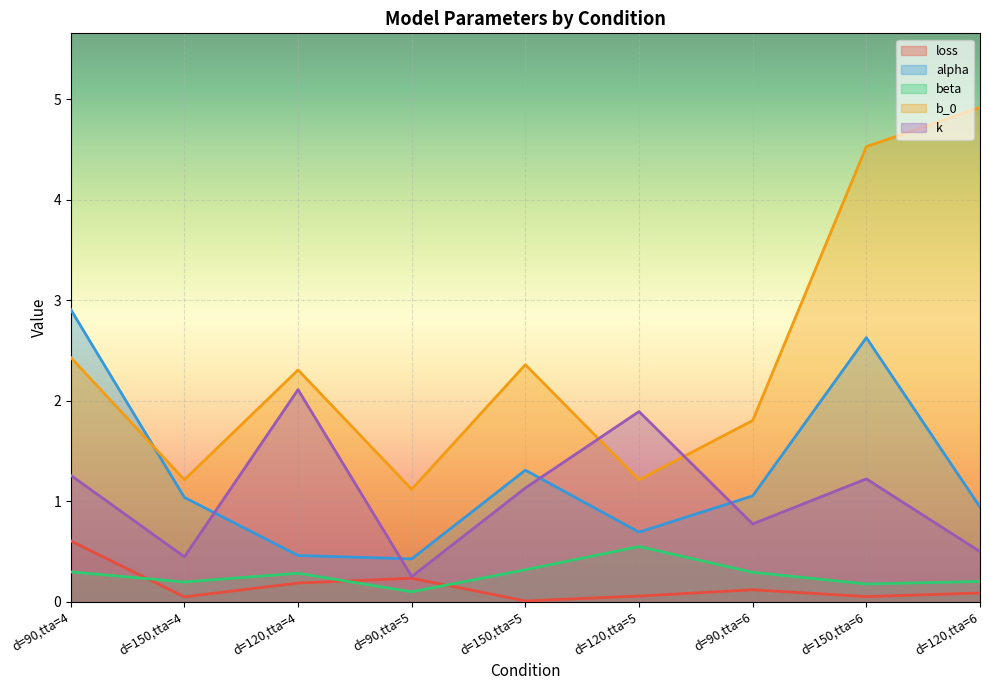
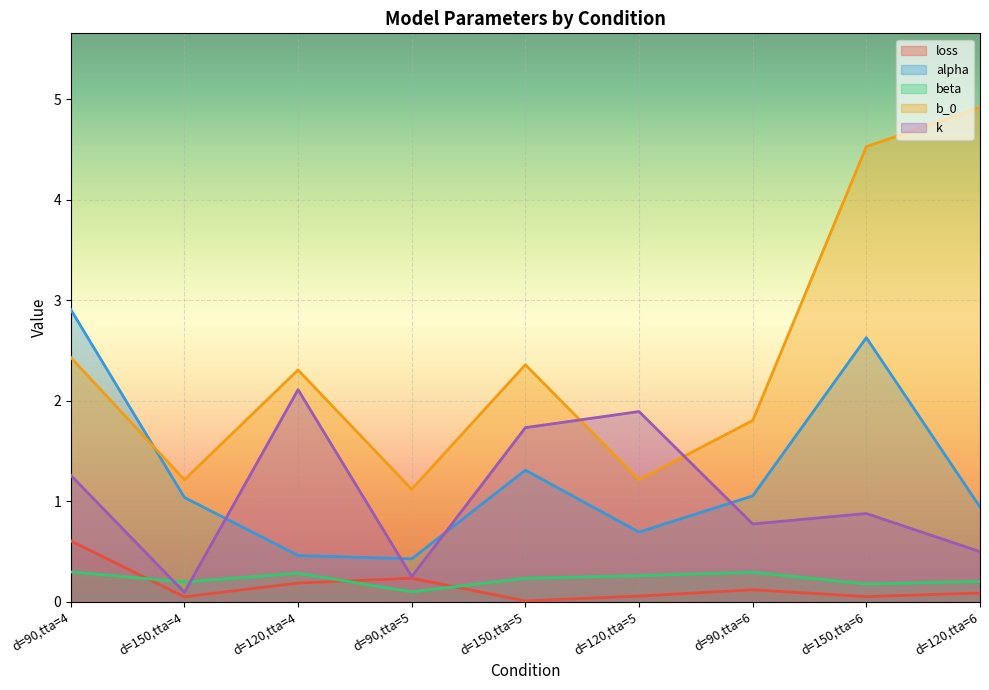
  {
    "alpha": {
      "d=90,tta=4": 2.91,
      "d=150,tta=4": 1.04,
      "d=120,tta=4": 0.46,
      "d=90,tta=5": 0.43,
      "d=150,tta=5": 1.31,
      "d=120,tta=5": 0.69,
      "d=90,tta=6": 1.05,
      "d=150,tta=6": 2.63,
      "d=120,tta=6": 0.94
    },
    "beta": {
      "d=90,tta=4": 0.30,
      "d=150,tta=4": 0.20,
      "d=120,tta=4": 0.28,
      "d=90,tta=5": 0.10,
-     "d=150,tta=5": 0.32,
-     "d=120,tta=5": 0.55,
+     "d=150,tta=5": 0.23,
+     "d=120,tta=5": 0.26,
      "d=90,tta=6": 0.29,
      "d=150,tta=6": 0.18,
      "d=120,tta=6": 0.20
    },
    "k": {
      "d=90,tta=4": 1.26,
-     "d=150,tta=4": 0.45,
+     "d=150,tta=4": 0.09,
      "d=120,tta=4": 2.11,
-     "d=150,tta=5": 1.13,
+     "d=150,tta=5": 1.73,
      "d=120,tta=5": 1.89,
      "d=90,tta=6": 0.77,
-     "d=150,tta=6": 1.22,
+     "d=150,tta=6": 0.88,
      "d=120,tta=6": 0.50
    }
  }
